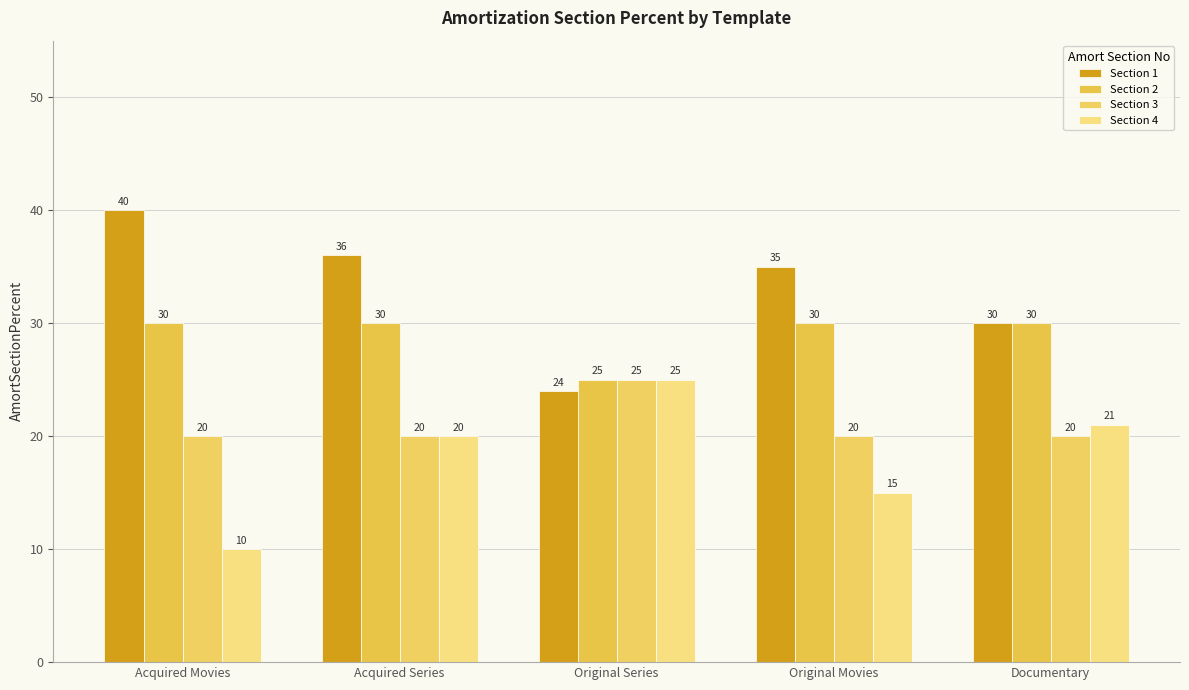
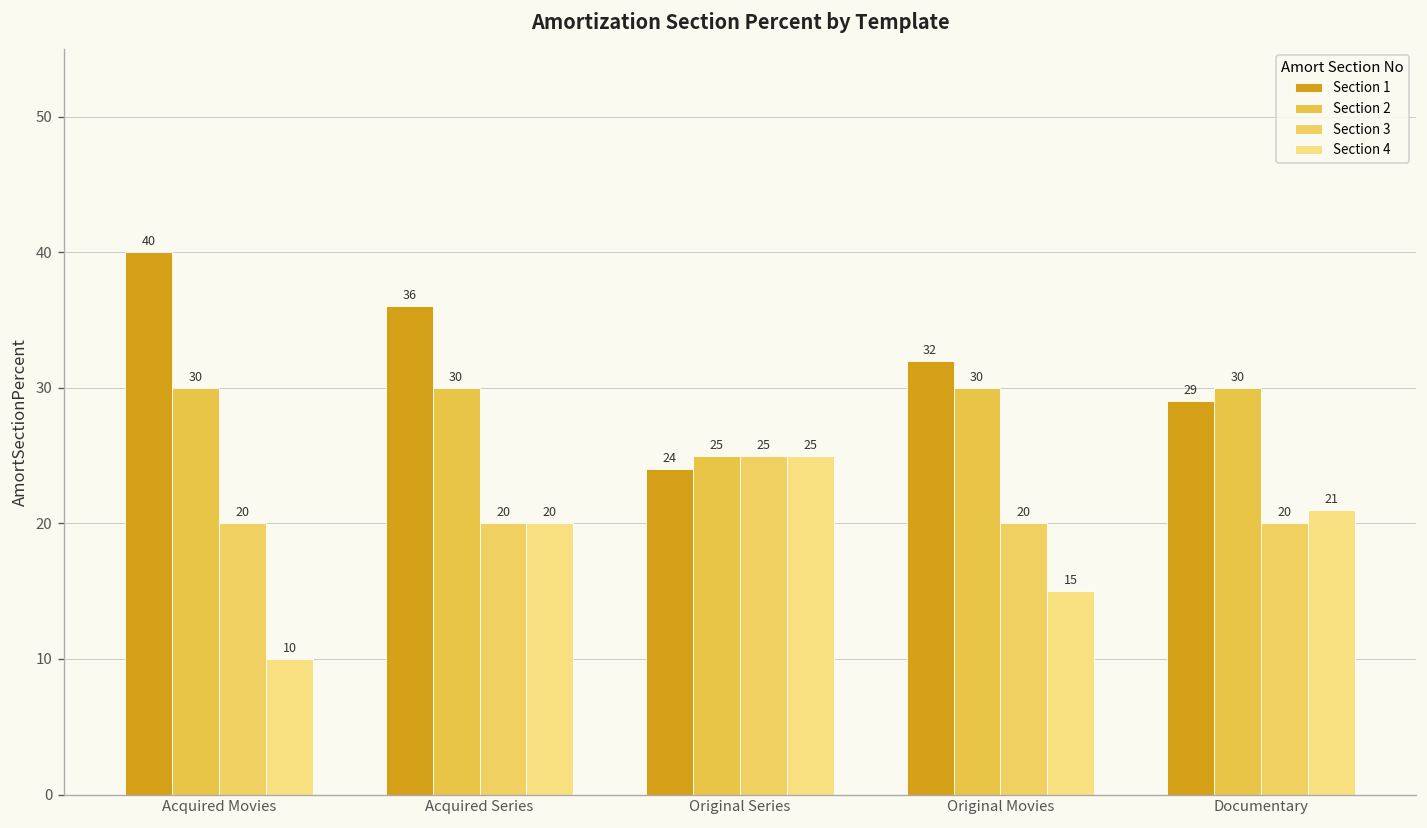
  {
    "Section 1": {
      "Acquired Movies": 40,
      "Acquired Series": 36,
      "Original Series": 24,
-     "Original Movies": 35,
-     "Documentary": 30
+     "Original Movies": 32,
+     "Documentary": 29
    }
  }
